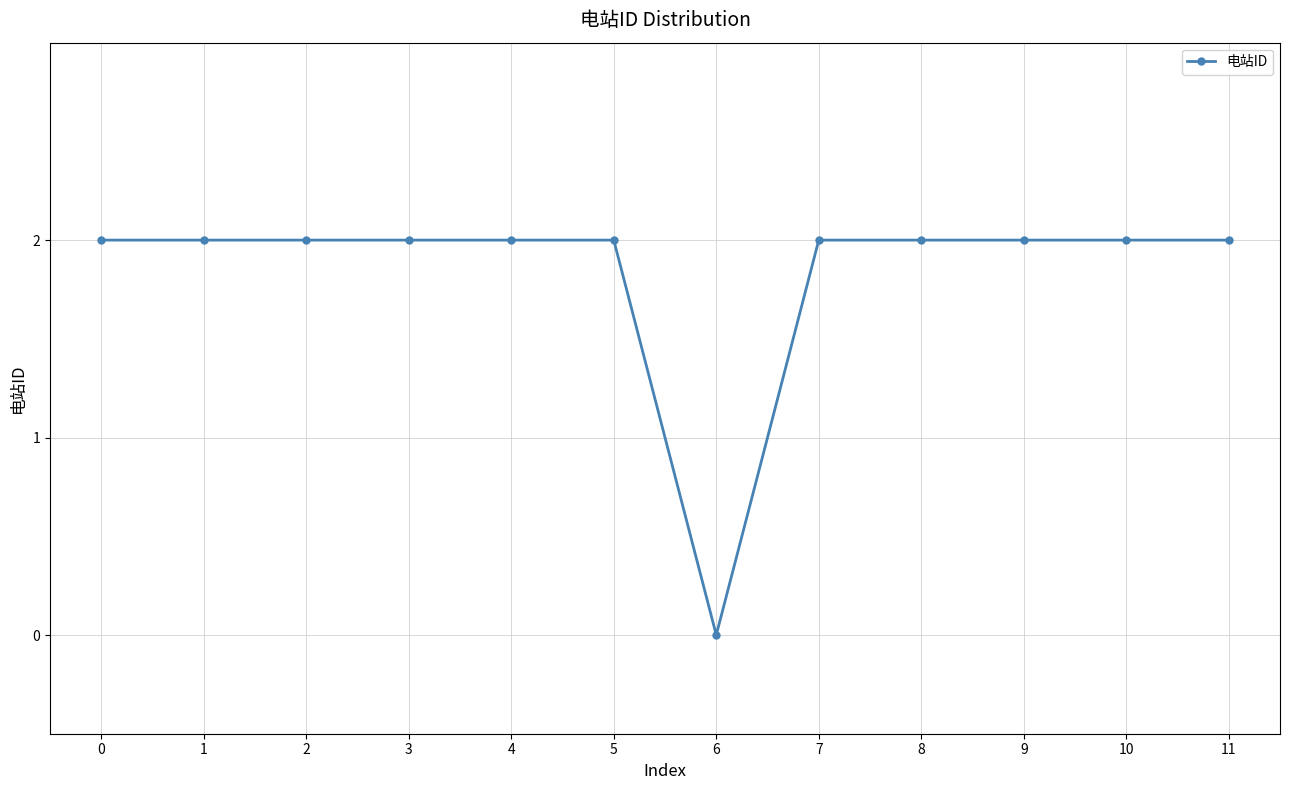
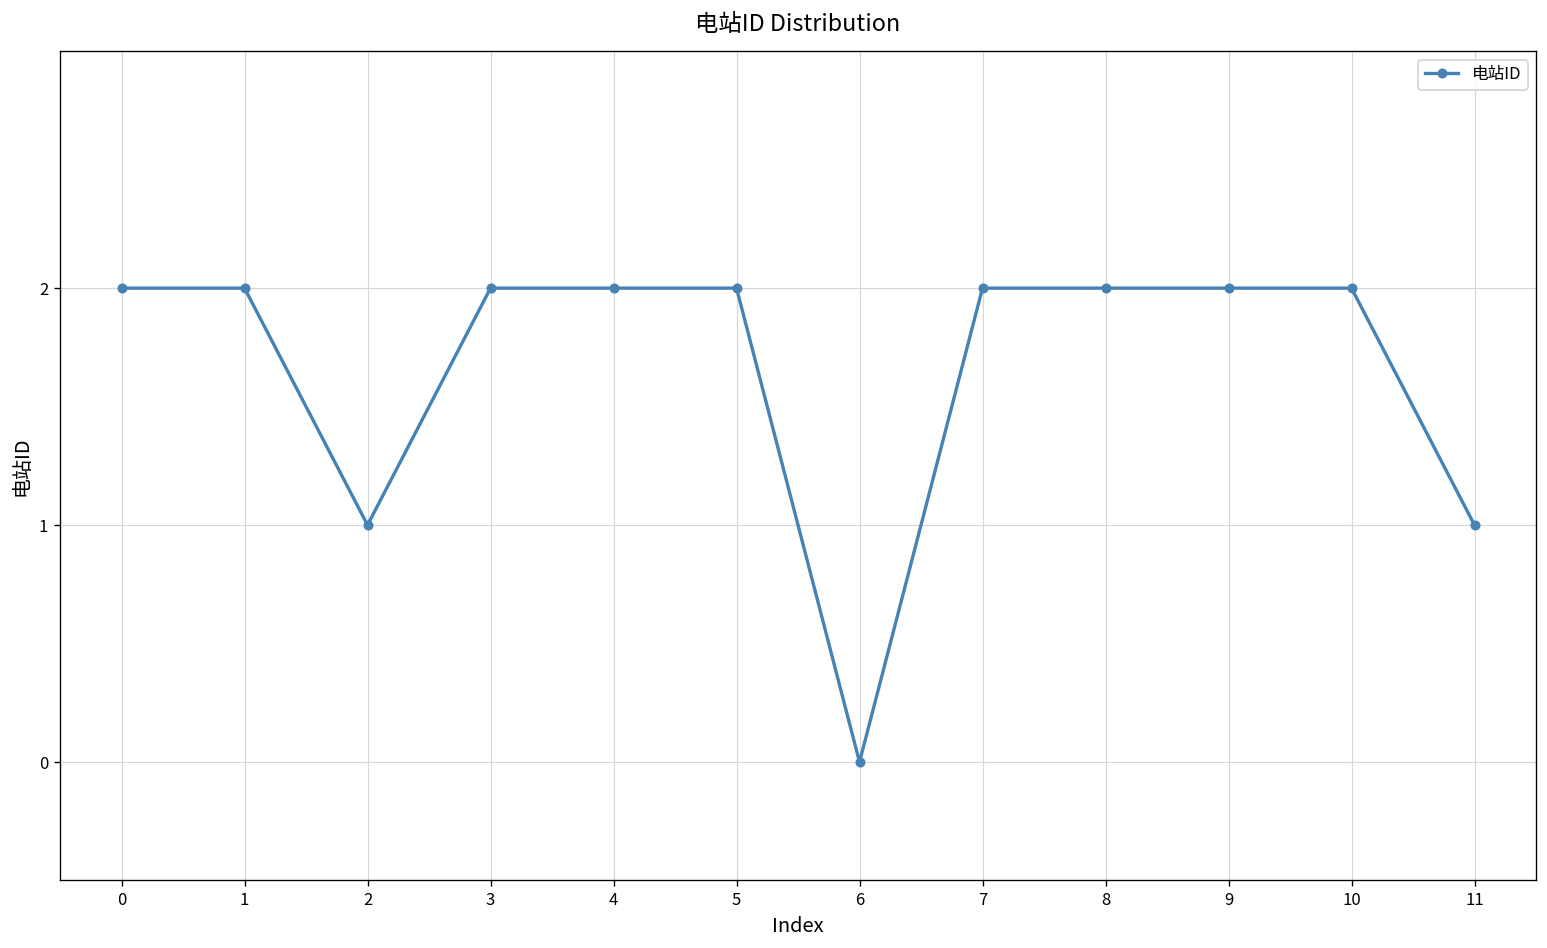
  {
    "0": 2,
    "1": 2,
-   "2": 2,
+   "2": 1,
    "3": 2,
    "4": 2,
    "5": 2,
    "6": 0,
    "7": 2,
    "8": 2,
    "9": 2,
    "10": 2,
-   "11": 2
+   "11": 1
  }
